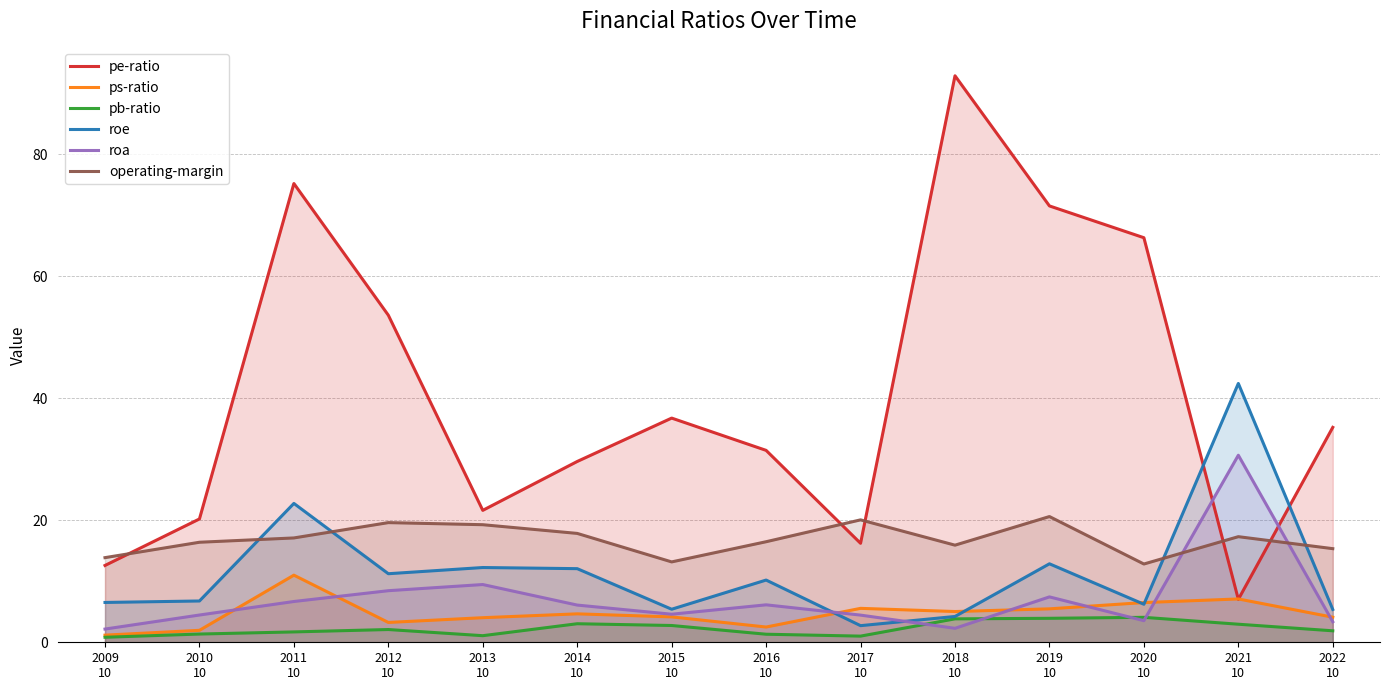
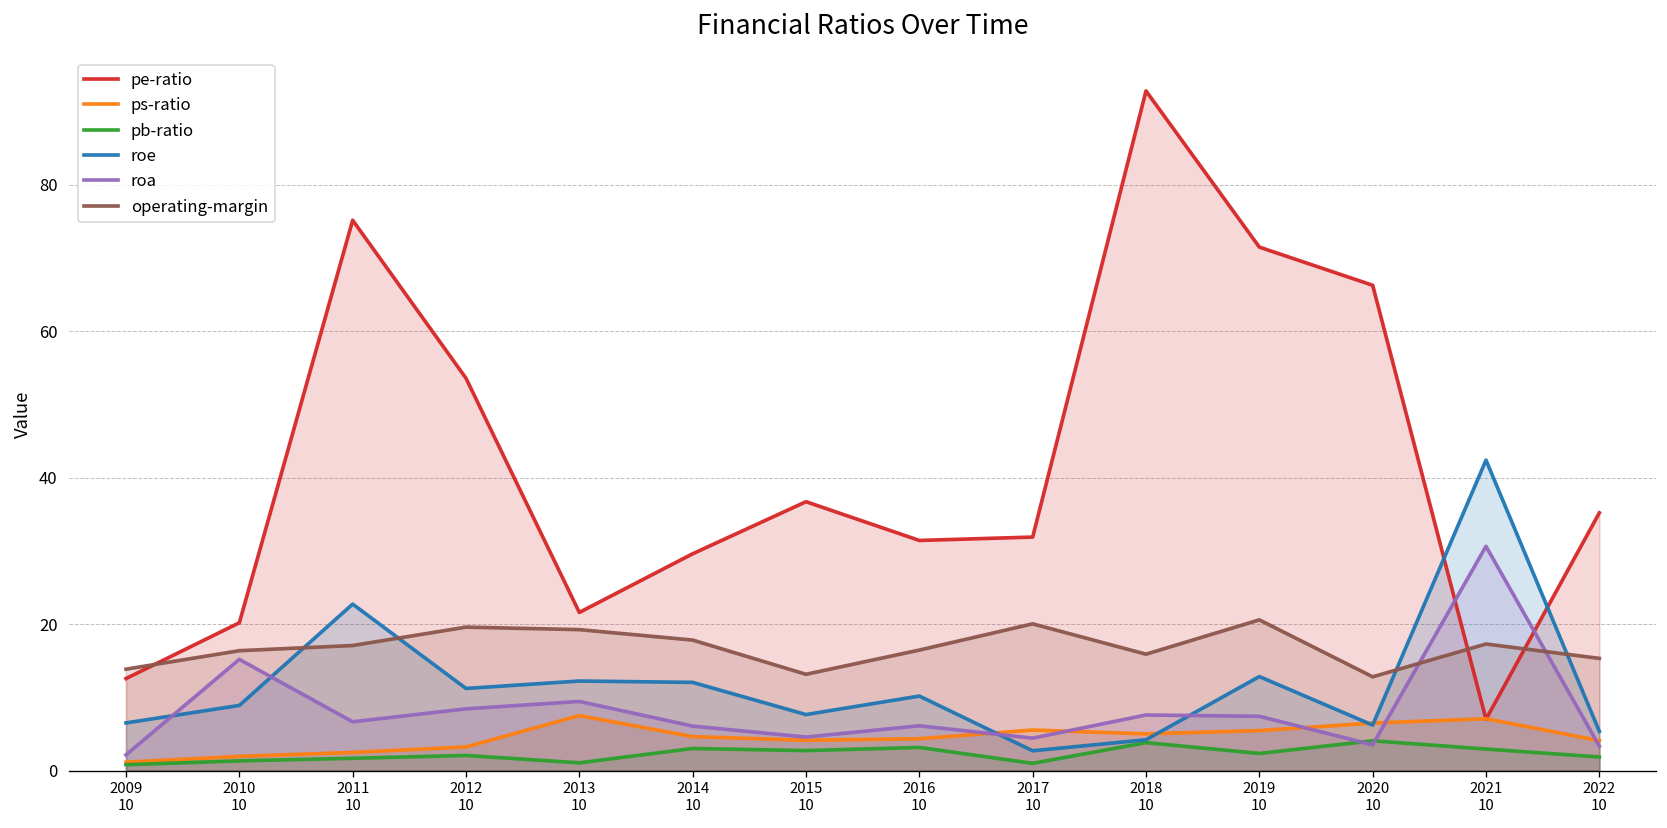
  {
    "pe-ratio": {
      "2009 10": 13,
      "2010 10": 20,
      "2011 10": 75,
      "2012 10": 54,
      "2013 10": 22,
      "2014 10": 30,
      "2015 10": 37,
      "2016 10": 31,
-     "2017 10": 16,
+     "2017 10": 32,
      "2018 10": 93,
      "2019 10": 72,
      "2020 10": 66,
      "2022 10": 35
    },
    "ps-ratio": {
      "2010 10": 2,
-     "2011 10": 11,
+     "2011 10": 3,
      "2012 10": 3,
-     "2013 10": 4,
+     "2013 10": 8,
      "2014 10": 5,
      "2015 10": 4,
-     "2016 10": 3,
+     "2016 10": 4,
      "2017 10": 6,
      "2018 10": 5,
      "2019 10": 5,
      "2022 10": 4
    },
    "pb-ratio": {
      "2010 10": 1,
      "2011 10": 2,
      "2012 10": 2,
      "2013 10": 1,
      "2014 10": 3,
      "2015 10": 3,
-     "2016 10": 1,
+     "2016 10": 3,
      "2017 10": 1,
-     "2019 10": 4,
+     "2019 10": 2,
      "2020 10": 4,
      "2021 10": 3,
      "2022 10": 2
    },
    "roe": {
      "2009 10": 7,
-     "2010 10": 7,
+     "2010 10": 9,
      "2011 10": 23,
      "2012 10": 11,
      "2013 10": 12,
      "2014 10": 12,
-     "2015 10": 5,
+     "2015 10": 8,
      "2016 10": 10,
      "2017 10": 3,
      "2019 10": 13,
      "2021 10": 42,
      "2022 10": 5
    },
    "roa": {
      "2009 10": 2,
-     "2010 10": 4,
+     "2010 10": 15,
      "2011 10": 7,
      "2012 10": 8,
      "2013 10": 9,
      "2014 10": 6,
      "2015 10": 5,
      "2016 10": 6,
      "2017 10": 4,
-     "2018 10": 2,
+     "2018 10": 8,
      "2019 10": 7,
      "2020 10": 4,
      "2021 10": 31,
      "2022 10": 3
    },
    "operating-margin": {
      "2009 10": 14,
      "2010 10": 16,
      "2011 10": 17,
      "2012 10": 20,
      "2013 10": 19,
      "2014 10": 18,
      "2015 10": 13,
      "2016 10": 16,
      "2017 10": 20,
      "2018 10": 16,
      "2019 10": 21,
      "2020 10": 13,
      "2021 10": 17,
      "2022 10": 15
    }
  }
